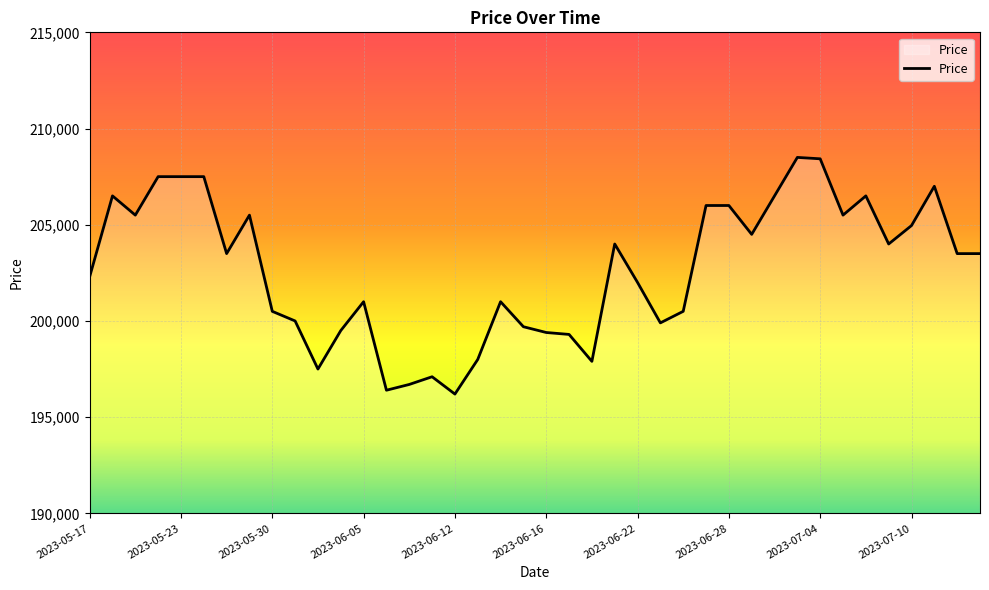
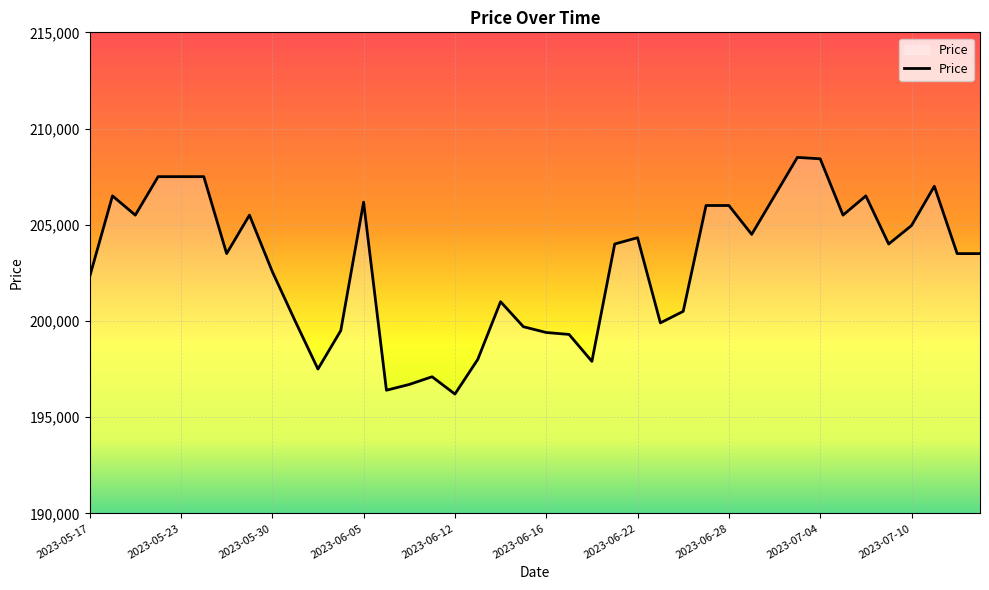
  {
    "2023-05-17": "202,300",
    "2023-05-23": "207,500",
-   "2023-05-30": "200,500",
-   "2023-06-05": "201,000",
+   "2023-05-30": "202,600",
+   "2023-06-05": "206,200",
    "2023-06-12": "196,200",
    "2023-06-16": "199,400",
-   "2023-06-22": "202,000",
+   "2023-06-22": "204,300",
    "2023-06-28": "206,000",
    "2023-07-04": "208,400",
    "2023-07-10": "205,000"
  }
